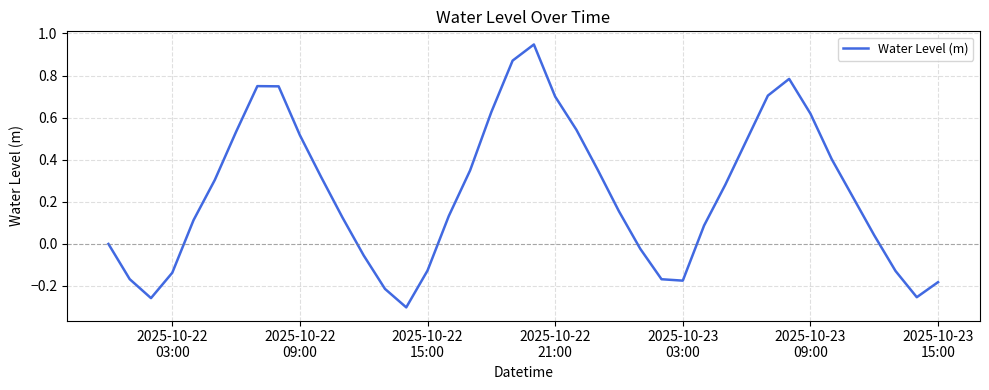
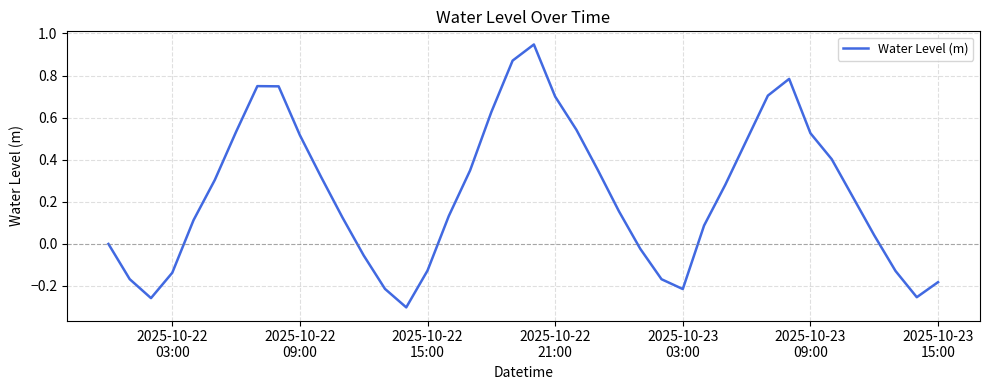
  {
    "2025-10-22 03:00": -0.14,
    "2025-10-22 09:00": 0.52,
    "2025-10-22 15:00": -0.13,
    "2025-10-22 21:00": 0.70,
-   "2025-10-23 03:00": -0.18,
-   "2025-10-23 09:00": 0.62,
+   "2025-10-23 03:00": -0.22,
+   "2025-10-23 09:00": 0.53,
    "2025-10-23 15:00": -0.18
  }
